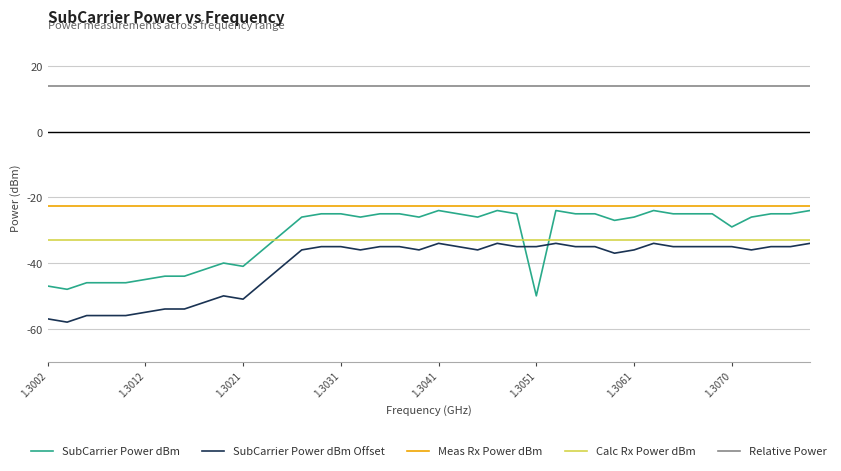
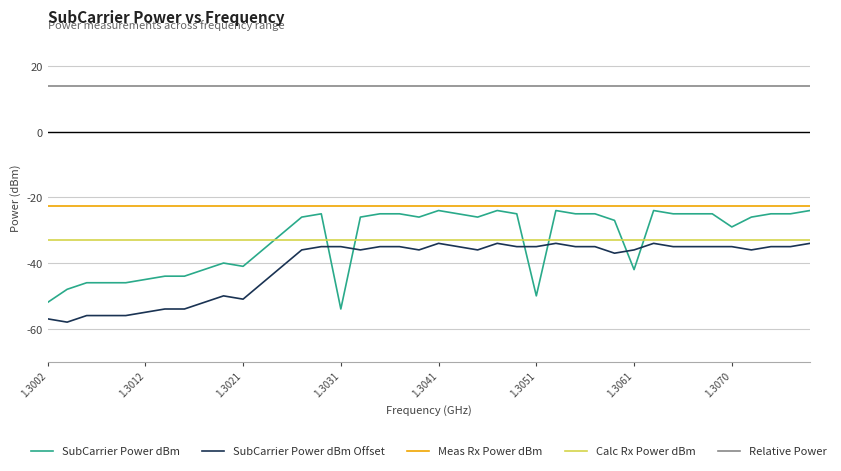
  {
    "SubCarrier Power dBm": {
-     "1.3002": -47,
+     "1.3002": -52,
      "1.3012": -45,
      "1.3021": -41,
-     "1.3031": -25,
+     "1.3031": -54,
      "1.3041": -24,
      "1.3051": -50,
-     "1.3061": -26,
+     "1.3061": -42,
      "1.3070": -29
    },
    "SubCarrier Power dBm Offset": {
      "1.3002": -57,
      "1.3012": -55,
      "1.3021": -51,
      "1.3031": -35,
      "1.3041": -34,
      "1.3051": -35,
      "1.3061": -36,
      "1.3070": -35
    },
    "Meas Rx Power dBm": {
      "1.3002": -23,
      "1.3012": -23,
      "1.3021": -23,
      "1.3031": -23,
      "1.3041": -23,
      "1.3051": -23,
      "1.3061": -23,
      "1.3070": -23
    },
    "Calc Rx Power dBm": {
      "1.3002": -33,
      "1.3012": -33,
      "1.3021": -33,
      "1.3031": -33,
      "1.3041": -33,
      "1.3051": -33,
      "1.3061": -33,
      "1.3070": -33
    },
    "Relative Power": {
      "1.3002": 14,
      "1.3012": 14,
      "1.3021": 14,
      "1.3031": 14,
      "1.3041": 14,
      "1.3051": 14,
      "1.3061": 14,
      "1.3070": 14
    }
  }
